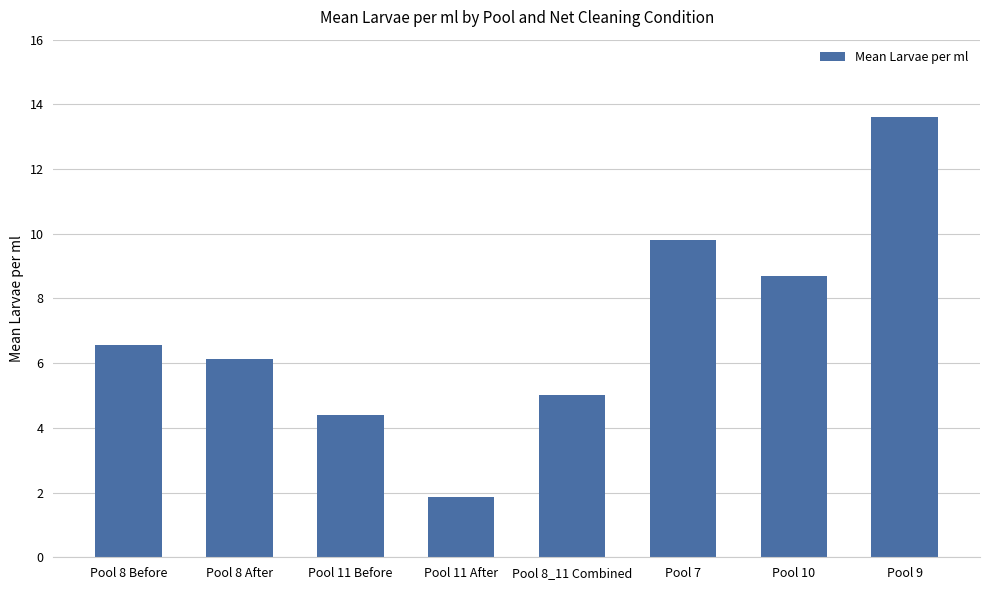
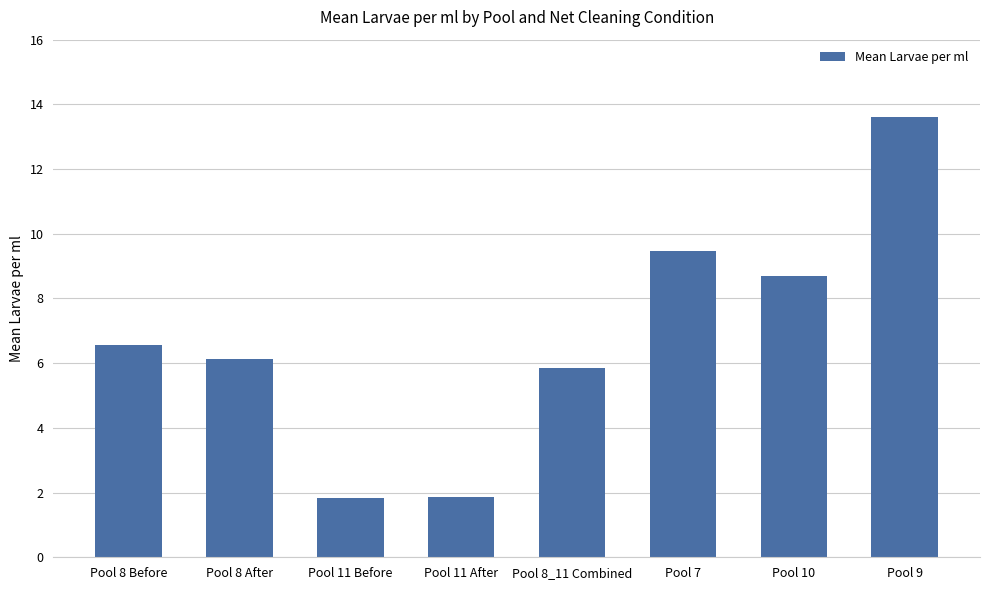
  {
    "Pool 8 Before": 6.6,
    "Pool 8 After": 6.1,
-   "Pool 11 Before": 4.4,
+   "Pool 11 Before": 1.8,
    "Pool 11 After": 1.9,
-   "Pool 8_11 Combined": 5.0,
-   "Pool 7": 9.8,
+   "Pool 8_11 Combined": 5.9,
+   "Pool 7": 9.5,
    "Pool 10": 8.7,
    "Pool 9": 13.6
  }
